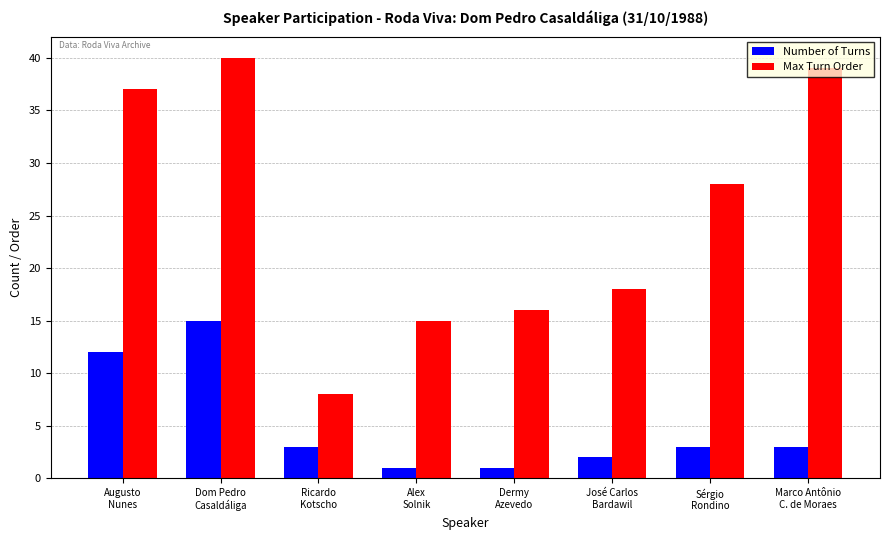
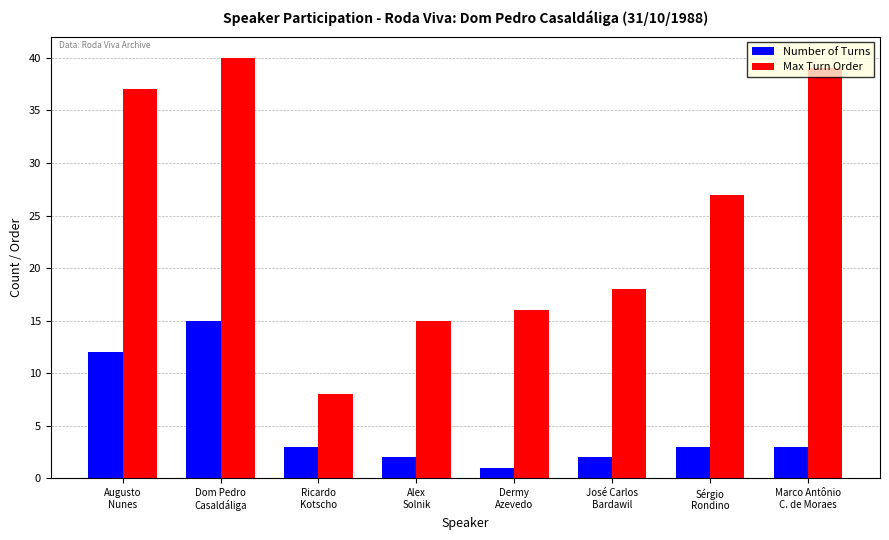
  {
    "Number of Turns": {
      "Augusto Nunes": 12,
      "Dom Pedro Casaldáliga": 15,
      "Ricardo Kotscho": 3,
-     "Alex Solnik": 1,
+     "Alex Solnik": 2,
      "Dermy Azevedo": 1,
      "José Carlos Bardawil": 2,
      "Sérgio Rondino": 3,
      "Marco Antônio C. de Moraes": 3
    },
    "Max Turn Order": {
      "Augusto Nunes": 37,
      "Dom Pedro Casaldáliga": 40,
      "Ricardo Kotscho": 8,
      "Alex Solnik": 15,
      "Dermy Azevedo": 16,
      "José Carlos Bardawil": 18,
-     "Sérgio Rondino": 28
+     "Sérgio Rondino": 27
    }
  }
